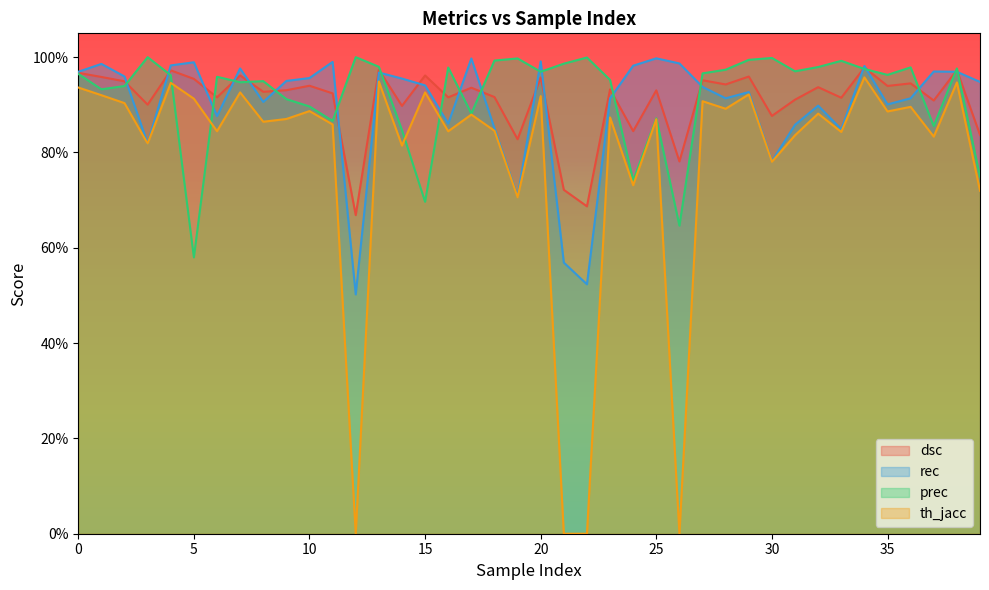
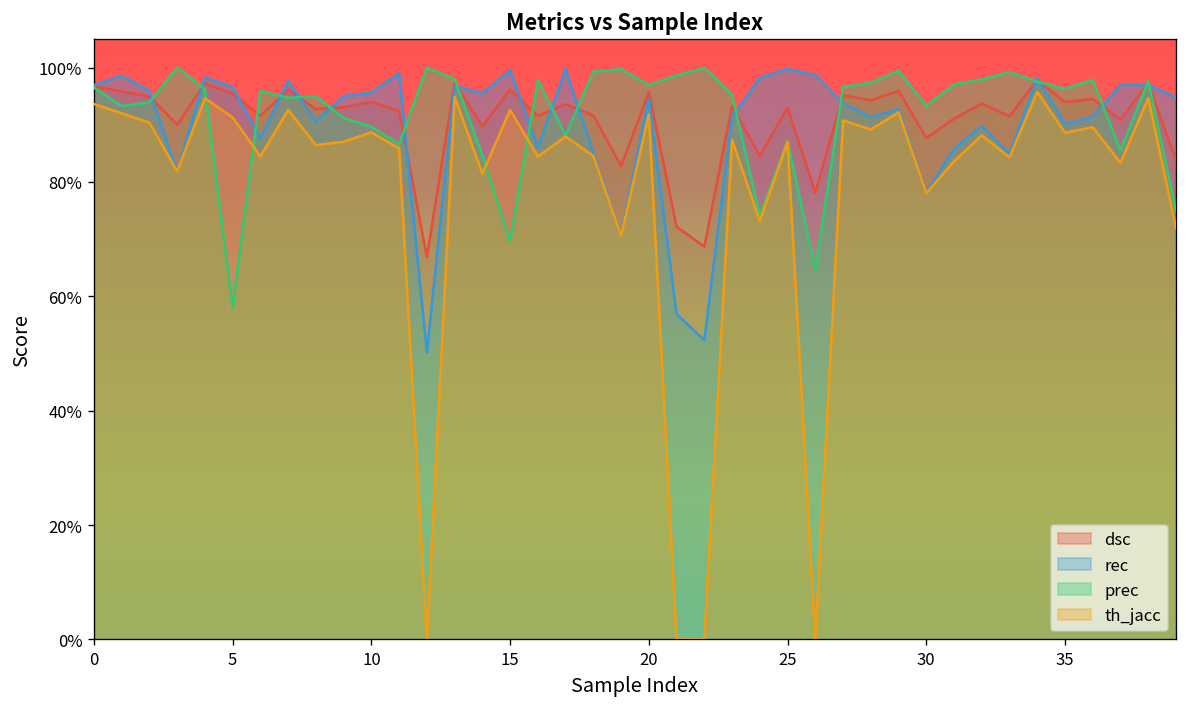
  {
    "rec": {
-     "5": "99%",
+     "5": "97%",
      "10": "96%",
-     "15": "94%",
-     "20": "99%",
+     "15": "100%",
+     "20": "95%",
      "25": "100%",
      "35": "90%"
    },
    "prec": {
      "5": "58%",
      "10": "90%",
      "15": "70%",
      "20": "97%",
-     "30": "100%",
+     "30": "93%",
      "35": "96%"
    }
  }
